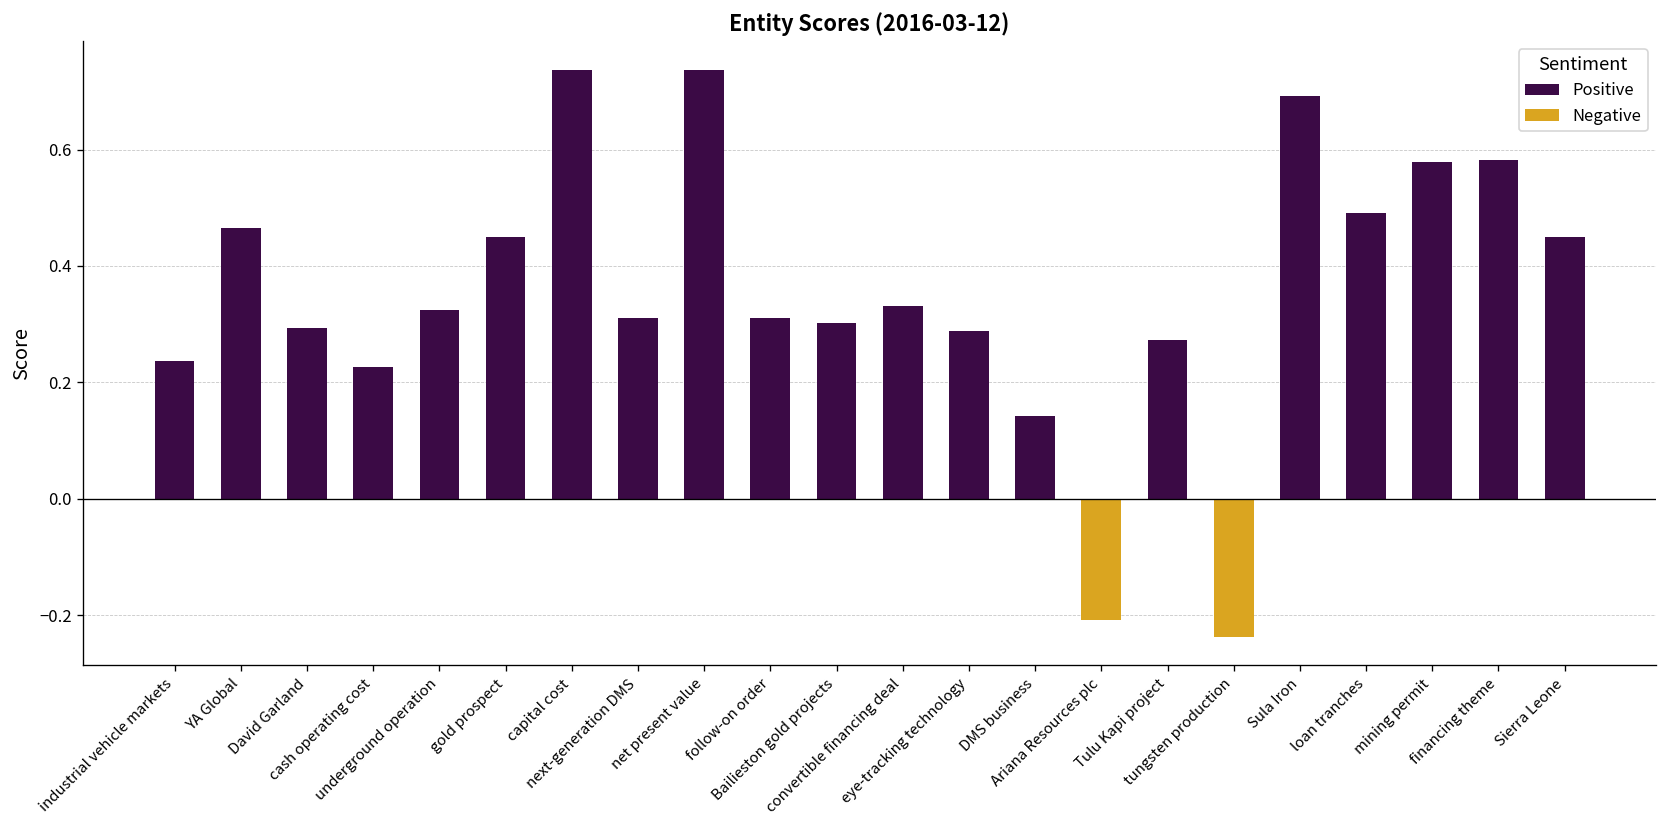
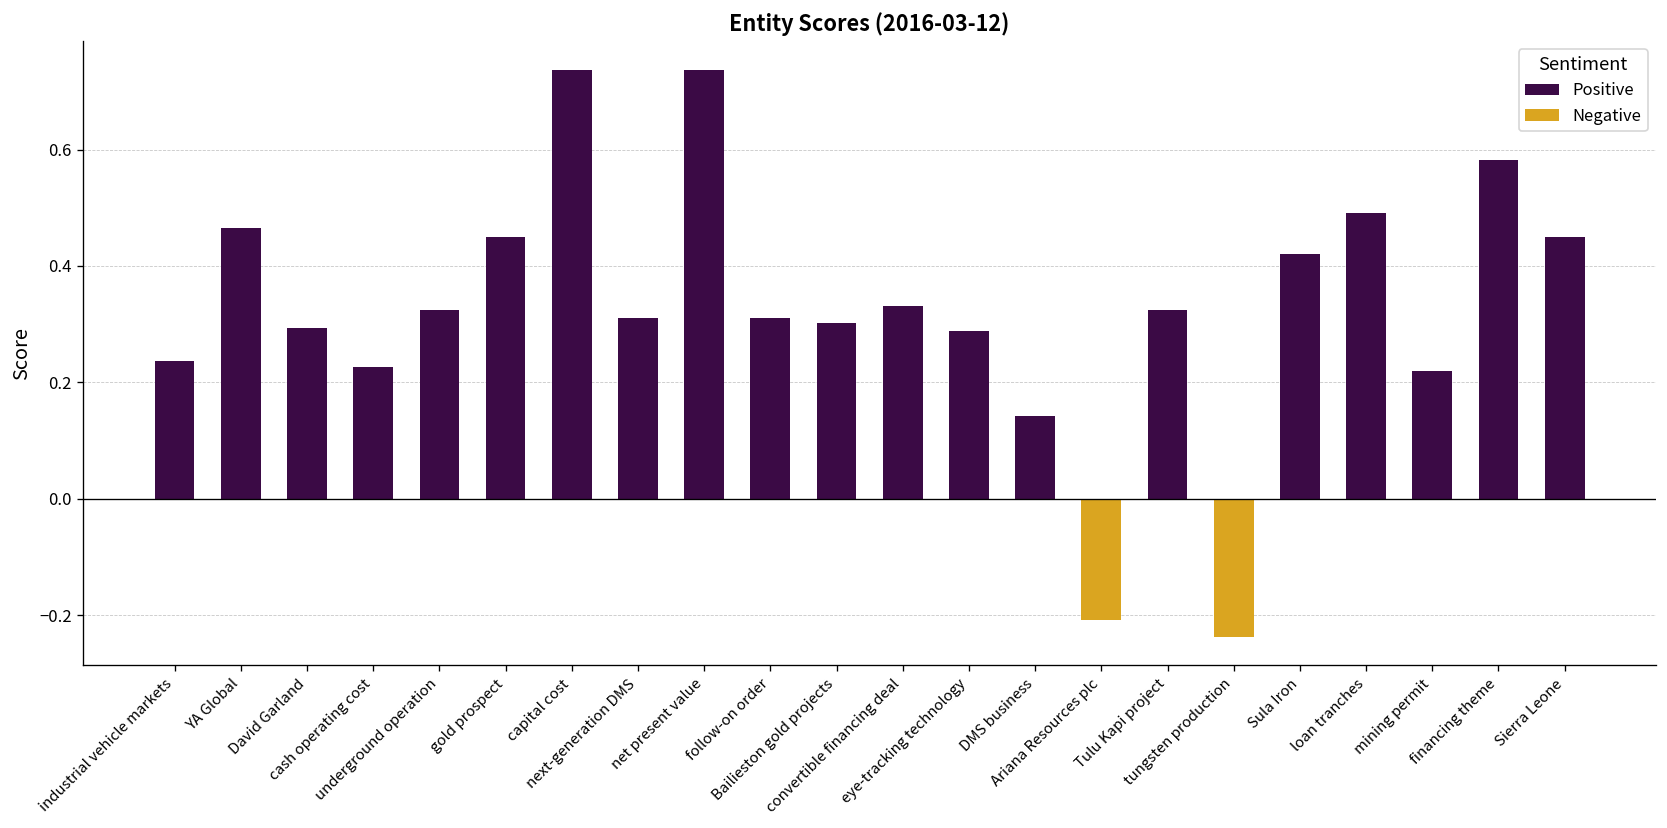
  {
    "industrial vehicle markets": 0.24,
    "YA Global": 0.46,
    "David Garland": 0.29,
    "cash operating cost": 0.23,
    "underground operation": 0.33,
    "gold prospect": 0.45,
    "capital cost": 0.74,
    "next-generation DMS": 0.31,
    "net present value": 0.74,
    "follow-on order": 0.31,
    "Bailieston gold projects": 0.30,
    "convertible financing deal": 0.33,
    "eye-tracking technology": 0.29,
    "DMS business": 0.14,
    "Ariana Resources plc": -0.21,
-   "Tulu Kapi project": 0.27,
+   "Tulu Kapi project": 0.33,
    "tungsten production": -0.24,
-   "Sula Iron": 0.69,
+   "Sula Iron": 0.42,
    "loan tranches": 0.49,
-   "mining permit": 0.58,
+   "mining permit": 0.22,
    "financing theme": 0.58,
    "Sierra Leone": 0.45
  }
